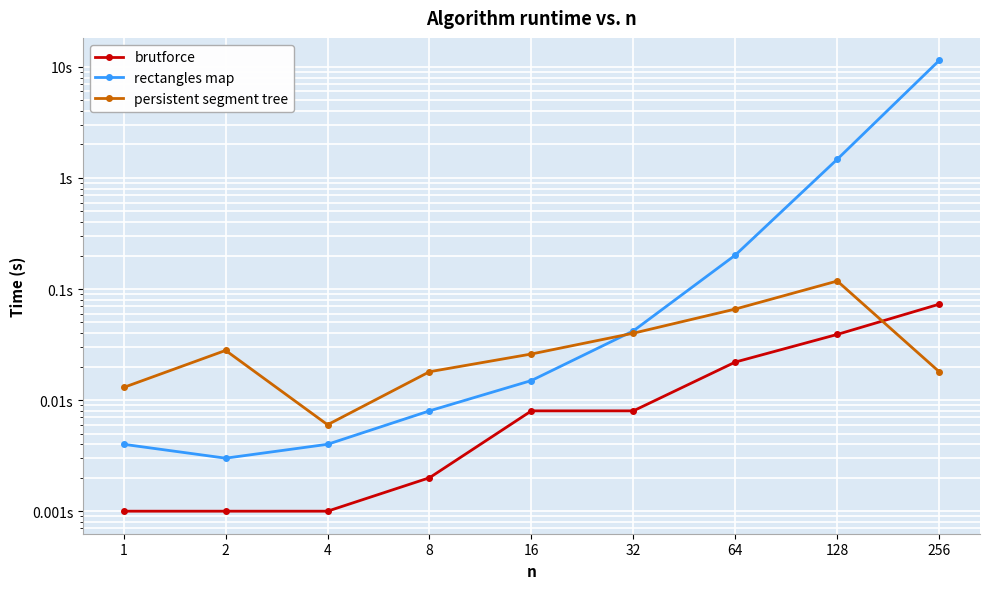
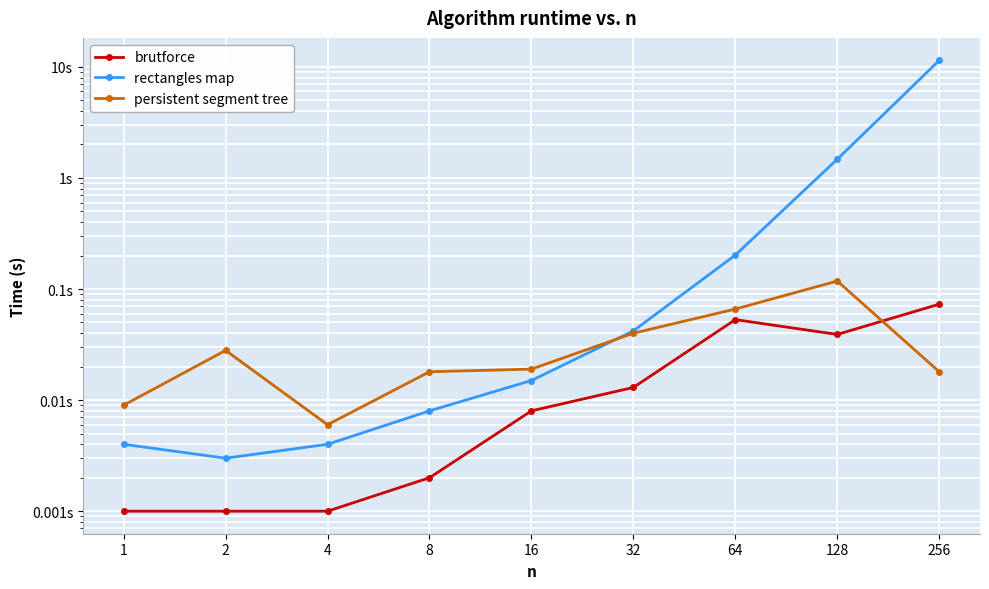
  {
    "brutforce": {
      "1": "0.001s",
      "2": "0.001s",
      "4": "0.001s",
      "8": "0.002s",
      "16": "0.008s",
-     "32": "0.008s",
-     "64": "0.022s",
+     "32": "0.013s",
+     "64": "0.05s",
      "128": "0.039s",
      "256": "0.07s"
    },
    "rectangles map": {
      "1": "0.004s",
      "2": "0.003s",
      "4": "0.004s",
      "8": "0.008s",
      "16": "0.015s",
      "64": "0.20s",
      "128": "1.5s",
      "256": "11s"
    },
    "persistent segment tree": {
-     "1": "0.013s",
+     "1": "0.009s",
      "2": "0.028s",
      "4": "0.006s",
      "8": "0.018s",
-     "16": "0.026s",
+     "16": "0.019s",
      "64": "0.07s",
      "128": "0.12s",
      "256": "0.018s"
    }
  }
